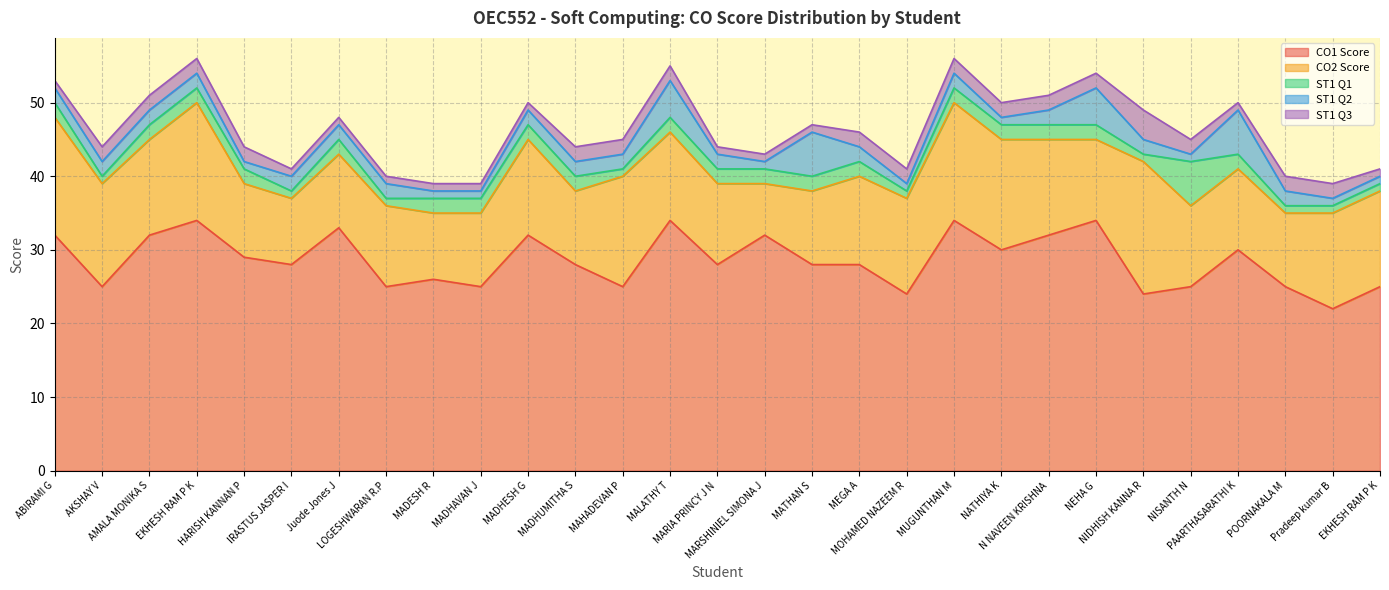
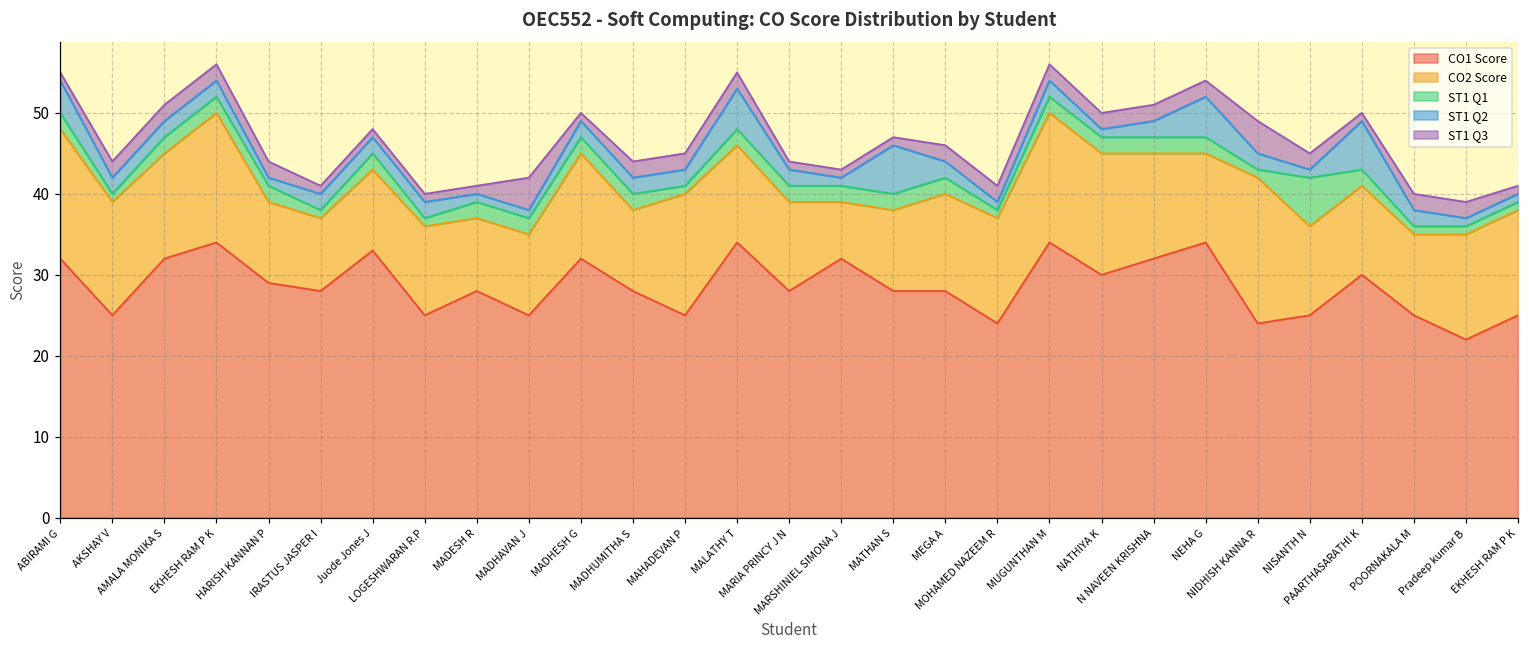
  {
    "CO1 Score": {
      "ABIRAMI G": 32,
      "AKSHAY V": 25,
      "AMALA MONIKA S": 32,
      "HARISH KANNAN P": 29,
      "IRASTUS JASPER I": 28,
      "Juode Jones J": 33,
      "LOGESHWARAN R.P": 25,
-     "MADESH R": 26,
+     "MADESH R": 28,
      "MADHAVAN J": 25,
      "MADHESH G": 32,
      "MADHUMITHA S": 28,
      "MAHADEVAN P": 25,
      "MALATHY T": 34,
      "MARIA PRINCY J N": 28,
      "MARSHINIEL SIMONA J": 32,
      "MATHAN S": 28,
      "MEGA A": 28,
      "MOHAMED NAZEEM R": 24,
      "MUGUNTHAN M": 34,
      "NATHIYA K": 30,
      "N NAVEEN KRISHNA": 32,
      "NEHA G": 34,
      "NIDHISH KANNA R": 24,
      "NISANTH N": 25,
      "PAARTHASARATHI K": 30,
      "POORNAKALA M": 25,
      "Pradeep kumar B": 22
    },
    "CO2 Score": {
      "ABIRAMI G": 16,
      "AKSHAY V": 14,
      "AMALA MONIKA S": 13,
      "HARISH KANNAN P": 10,
      "IRASTUS JASPER I": 9,
      "Juode Jones J": 10,
      "LOGESHWARAN R.P": 11,
      "MADESH R": 9,
      "MADHAVAN J": 10,
      "MADHESH G": 13,
      "MADHUMITHA S": 10,
      "MAHADEVAN P": 15,
      "MALATHY T": 12,
      "MARIA PRINCY J N": 11,
      "MARSHINIEL SIMONA J": 7,
      "MATHAN S": 10,
      "MEGA A": 12,
      "MOHAMED NAZEEM R": 13,
      "MUGUNTHAN M": 16,
      "NATHIYA K": 15,
      "N NAVEEN KRISHNA": 13,
      "NEHA G": 11,
      "NIDHISH KANNA R": 18,
      "NISANTH N": 11,
      "PAARTHASARATHI K": 11,
      "POORNAKALA M": 10,
      "Pradeep kumar B": 13
    },
    "ST1 Q1": {
      "ABIRAMI G": 2,
      "AKSHAY V": 1,
      "AMALA MONIKA S": 2,
      "HARISH KANNAN P": 2,
      "IRASTUS JASPER I": 1,
      "Juode Jones J": 2,
      "LOGESHWARAN R.P": 1,
      "MADESH R": 2,
      "MADHAVAN J": 2,
      "MADHESH G": 2,
      "MADHUMITHA S": 2,
      "MAHADEVAN P": 1,
      "MALATHY T": 2,
      "MARIA PRINCY J N": 2,
      "MARSHINIEL SIMONA J": 2,
      "MATHAN S": 2,
      "MEGA A": 2,
      "MOHAMED NAZEEM R": 1,
      "MUGUNTHAN M": 2,
      "NATHIYA K": 2,
      "N NAVEEN KRISHNA": 2,
      "NEHA G": 2,
      "NIDHISH KANNA R": 1,
      "NISANTH N": 6,
      "PAARTHASARATHI K": 2,
      "POORNAKALA M": 1,
      "Pradeep kumar B": 1
    },
    "ST1 Q2": {
-     "ABIRAMI G": 2,
+     "ABIRAMI G": 4,
      "AKSHAY V": 2,
      "AMALA MONIKA S": 2,
      "HARISH KANNAN P": 1,
      "IRASTUS JASPER I": 2,
      "Juode Jones J": 2,
      "LOGESHWARAN R.P": 2,
      "MADESH R": 1,
      "MADHAVAN J": 1,
      "MADHESH G": 2,
      "MADHUMITHA S": 2,
      "MAHADEVAN P": 2,
      "MALATHY T": 5,
      "MARIA PRINCY J N": 2,
      "MARSHINIEL SIMONA J": 1,
      "MATHAN S": 6,
      "MEGA A": 2,
      "MOHAMED NAZEEM R": 1,
      "MUGUNTHAN M": 2,
      "NATHIYA K": 1,
      "N NAVEEN KRISHNA": 2,
      "NEHA G": 5,
      "NIDHISH KANNA R": 2,
      "NISANTH N": 1,
      "PAARTHASARATHI K": 6,
      "POORNAKALA M": 2,
      "Pradeep kumar B": 1
    },
    "ST1 Q3": {
      "ABIRAMI G": 1,
      "AKSHAY V": 2,
      "AMALA MONIKA S": 2,
      "HARISH KANNAN P": 2,
      "IRASTUS JASPER I": 1,
      "Juode Jones J": 1,
      "LOGESHWARAN R.P": 1,
      "MADESH R": 1,
-     "MADHAVAN J": 1,
+     "MADHAVAN J": 4,
      "MADHESH G": 1,
      "MADHUMITHA S": 2,
      "MAHADEVAN P": 2,
      "MALATHY T": 2,
      "MARIA PRINCY J N": 1,
      "MARSHINIEL SIMONA J": 1,
      "MATHAN S": 1,
      "MEGA A": 2,
      "MOHAMED NAZEEM R": 2,
      "MUGUNTHAN M": 2,
      "NATHIYA K": 2,
      "N NAVEEN KRISHNA": 2,
      "NEHA G": 2,
      "NIDHISH KANNA R": 4,
      "NISANTH N": 2,
      "PAARTHASARATHI K": 1,
      "POORNAKALA M": 2,
      "Pradeep kumar B": 2
    }
  }
